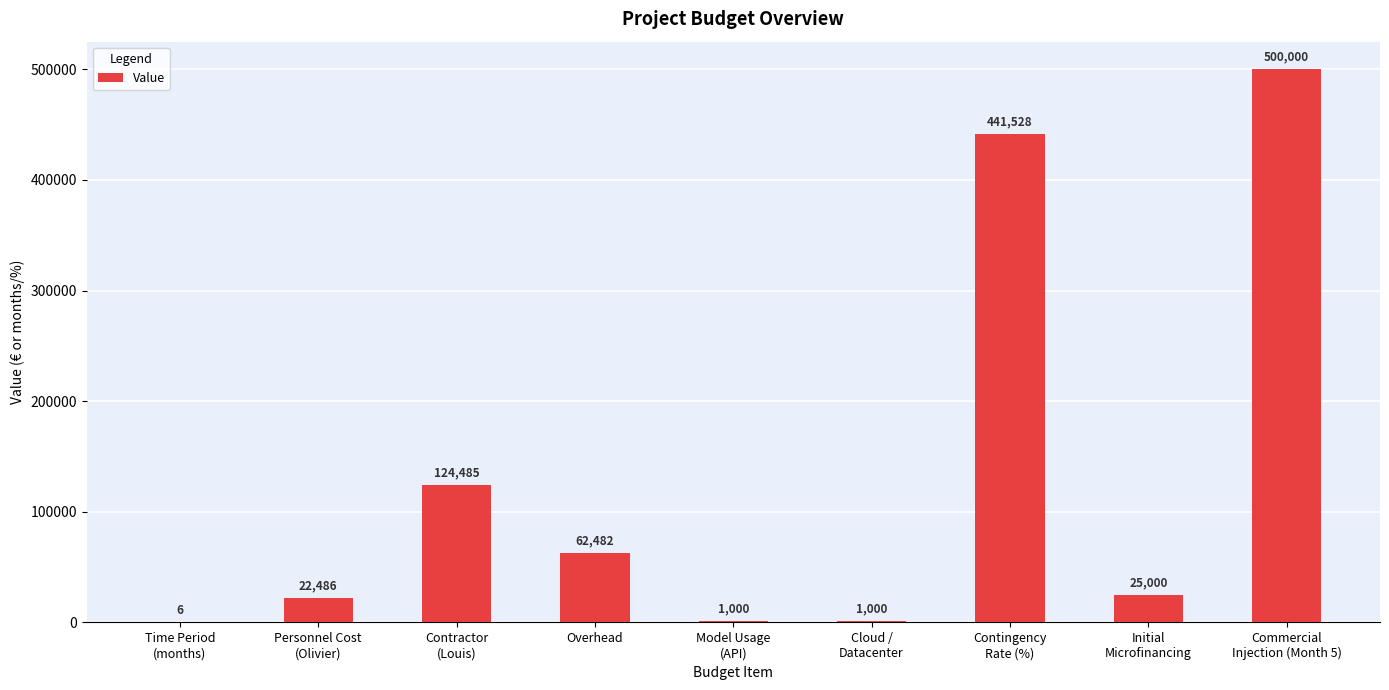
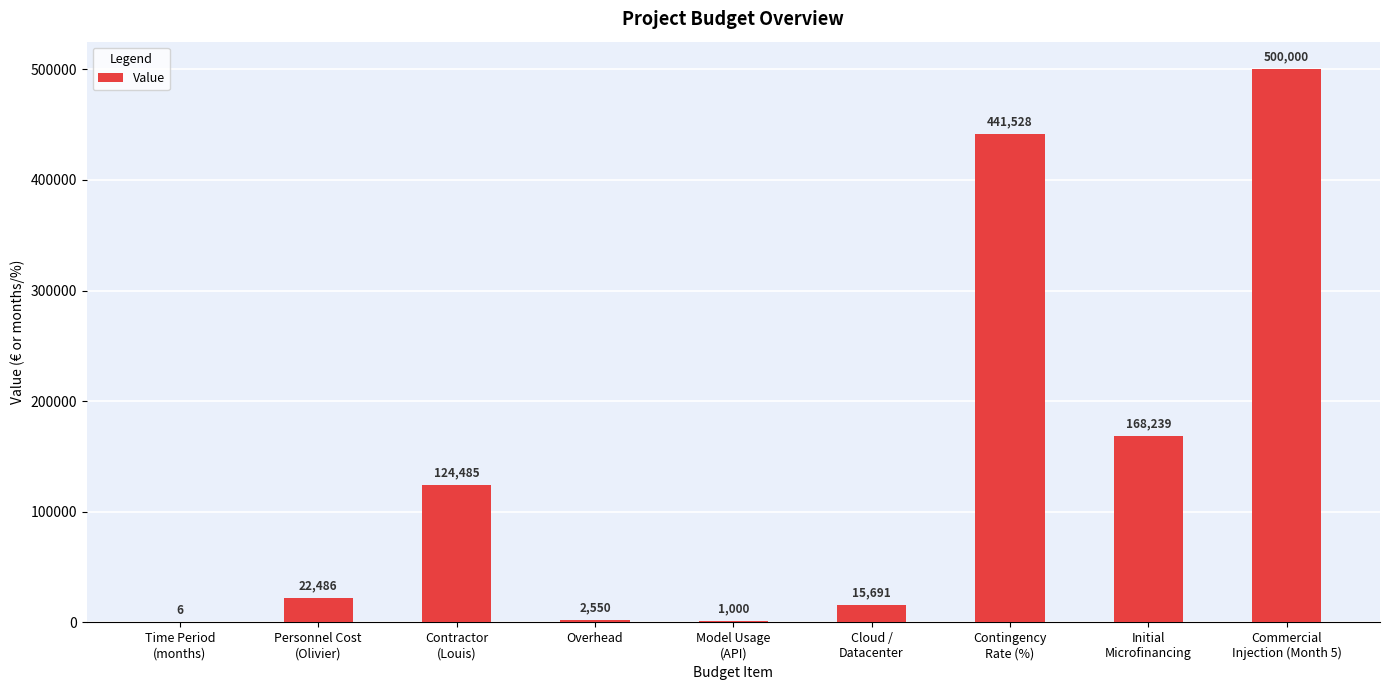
  {
    "Time Period (months)": "6",
    "Personnel Cost (Olivier)": "22,486",
    "Contractor (Louis)": "124,485",
-   "Overhead": "62,482",
+   "Overhead": "2,550",
    "Model Usage (API)": "1,000",
-   "Cloud / Datacenter": "1,000",
+   "Cloud / Datacenter": "15,691",
    "Contingency Rate (%)": "441,528",
-   "Initial Microfinancing": "25,000",
+   "Initial Microfinancing": "168,239",
    "Commercial Injection (Month 5)": "500,000"
  }
